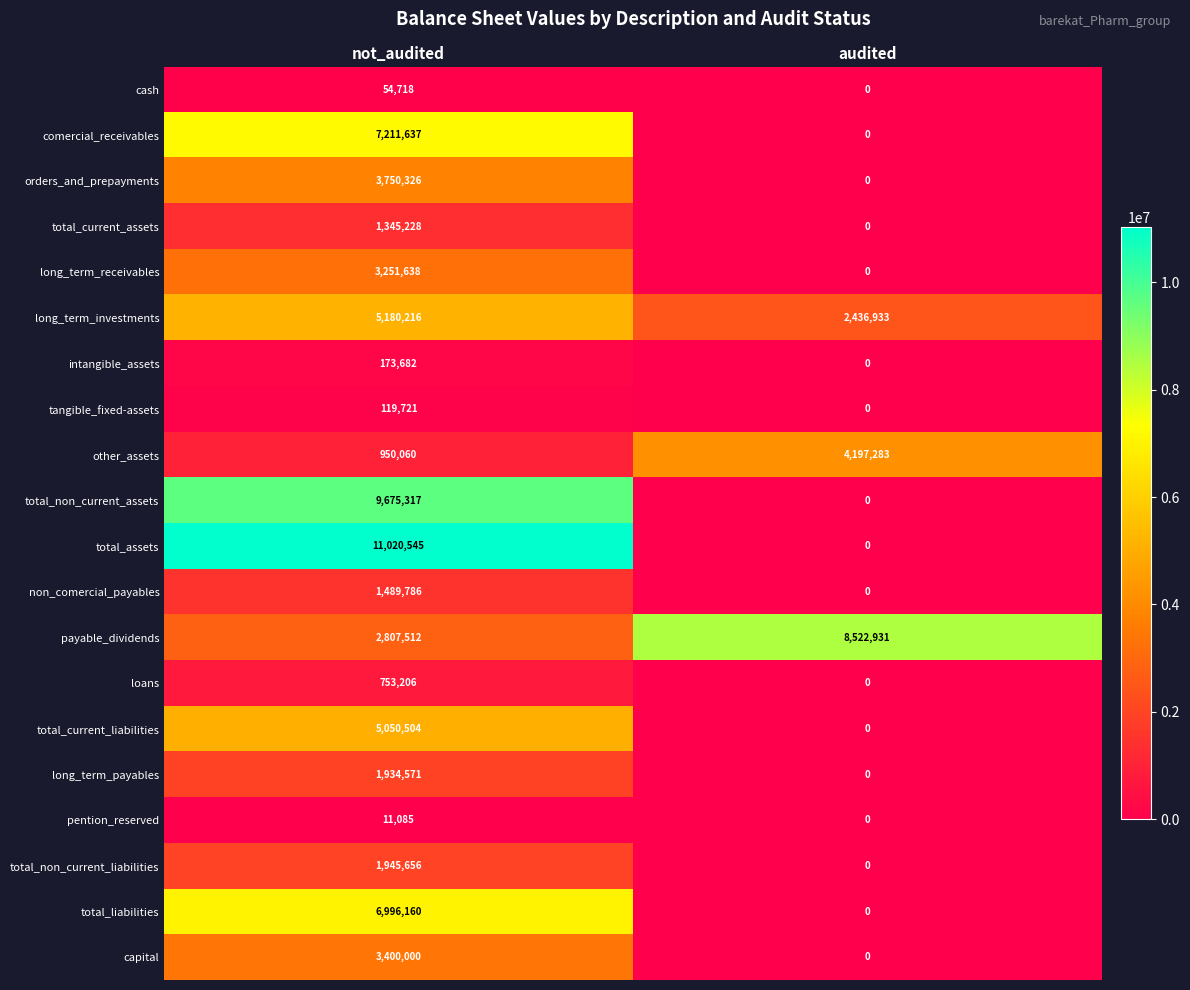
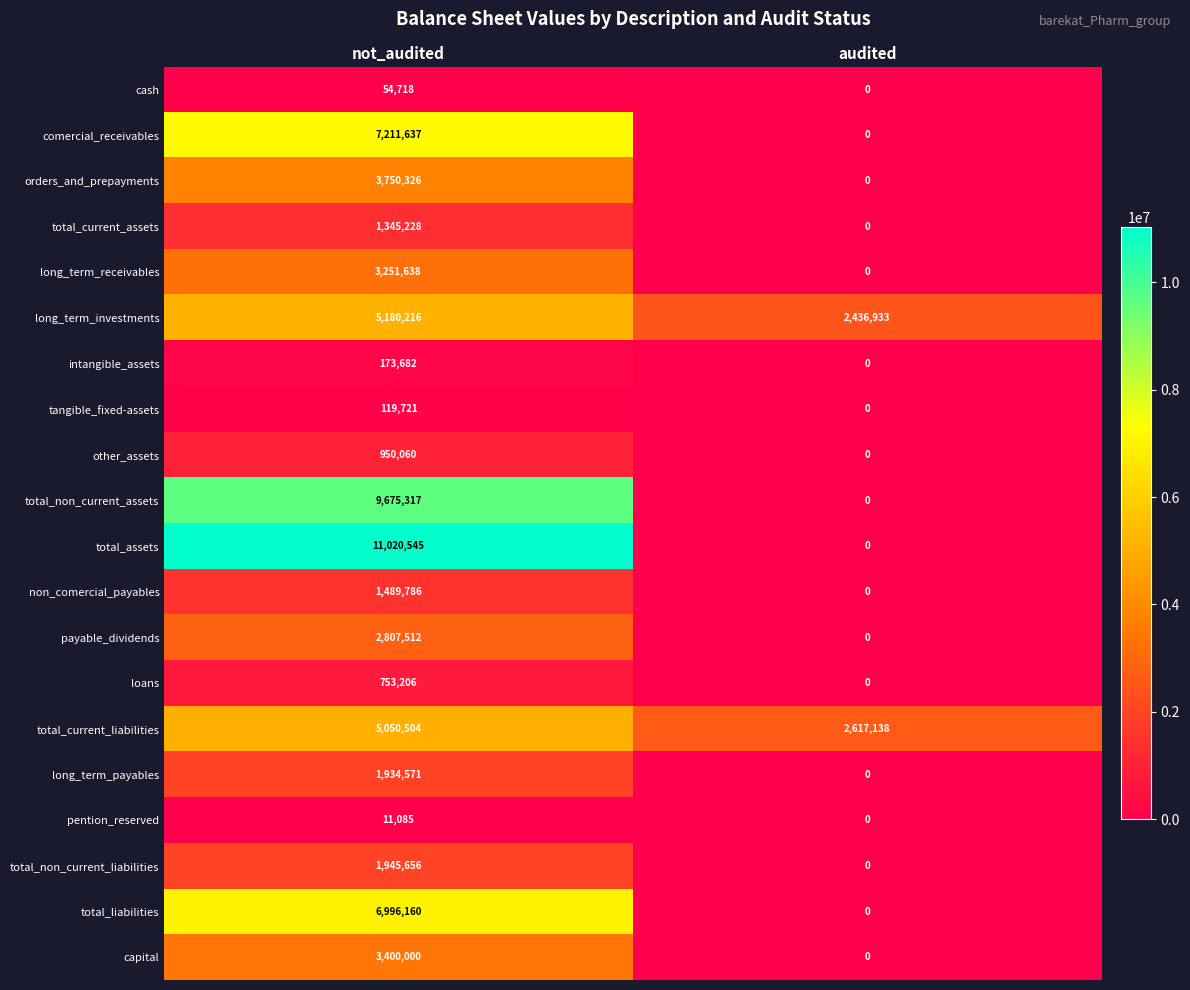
  {
    "cash": {
      "not_audited": "54,718",
      "audited": "0"
    },
    "comercial_receivables": {
      "not_audited": "7,211,637",
      "audited": "0"
    },
    "orders_and_prepayments": {
      "not_audited": "3,750,326",
      "audited": "0"
    },
    "total_current_assets": {
      "not_audited": "1,345,228",
      "audited": "0"
    },
    "long_term_receivables": {
      "not_audited": "3,251,638",
      "audited": "0"
    },
    "long_term_investments": {
      "not_audited": "5,180,216",
      "audited": "2,436,933"
    },
    "intangible_assets": {
      "not_audited": "173,682",
      "audited": "0"
    },
    "tangible_fixed-assets": {
      "not_audited": "119,721",
      "audited": "0"
    },
    "other_assets": {
      "not_audited": "950,060",
-     "audited": "4,197,283"
+     "audited": "0"
    },
    "total_non_current_assets": {
      "not_audited": "9,675,317",
      "audited": "0"
    },
    "total_assets": {
      "not_audited": "11,020,545",
      "audited": "0"
    },
    "non_comercial_payables": {
      "not_audited": "1,489,786",
      "audited": "0"
    },
    "payable_dividends": {
      "not_audited": "2,807,512",
-     "audited": "8,522,931"
+     "audited": "0"
    },
    "loans": {
      "not_audited": "753,206",
      "audited": "0"
    },
    "total_current_liabilities": {
      "not_audited": "5,050,504",
-     "audited": "0"
+     "audited": "2,617,138"
    },
    "long_term_payables": {
      "not_audited": "1,934,571",
      "audited": "0"
    },
    "pention_reserved": {
      "not_audited": "11,085",
      "audited": "0"
    },
    "total_non_current_liabilities": {
      "not_audited": "1,945,656",
      "audited": "0"
    },
    "total_liabilities": {
      "not_audited": "6,996,160",
      "audited": "0"
    },
    "capital": {
      "not_audited": "3,400,000",
      "audited": "0"
    }
  }
